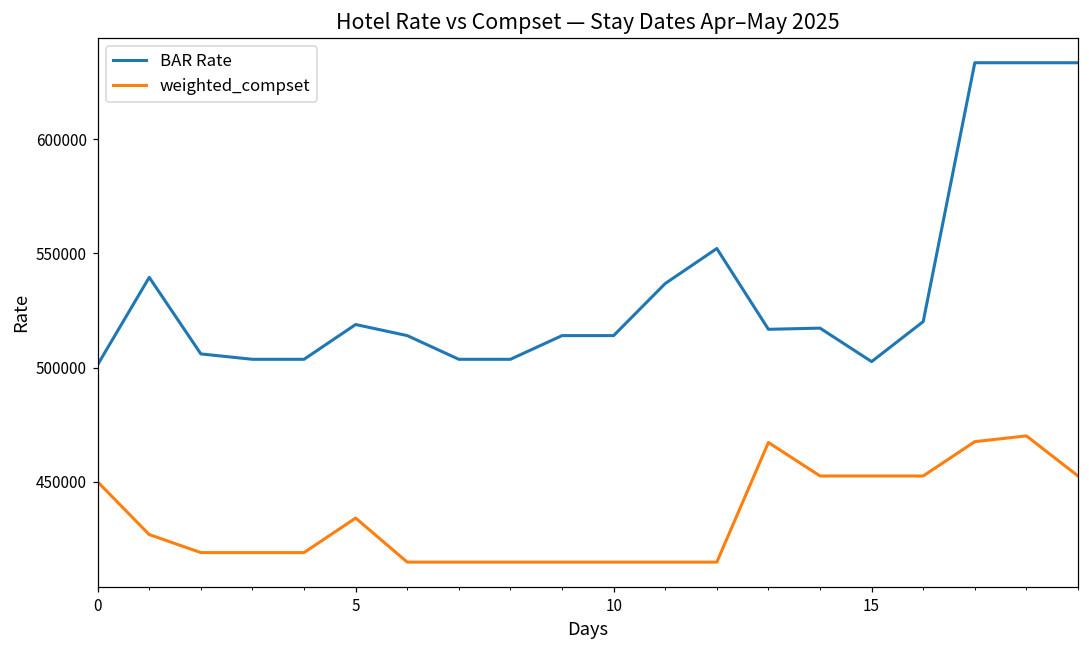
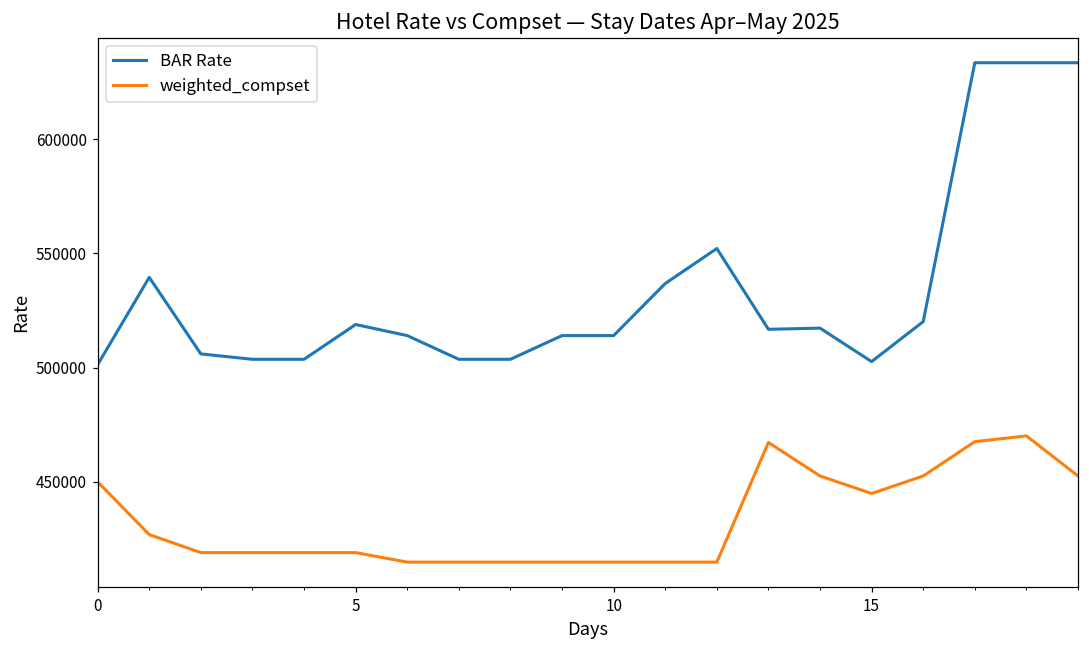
  {
    "BAR Rate": {
      "0": 501000,
      "5": 519000,
      "10": 514000,
      "15": 503000
    },
    "weighted_compset": {
      "0": 450000,
-     "5": 434000,
+     "5": 419000,
      "10": 415000,
-     "15": 453000
+     "15": 445000
    }
  }
